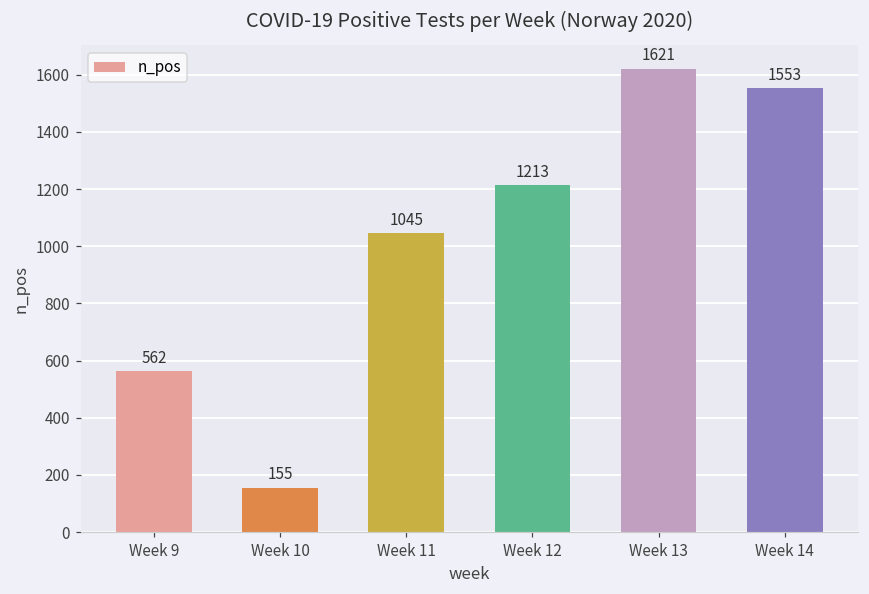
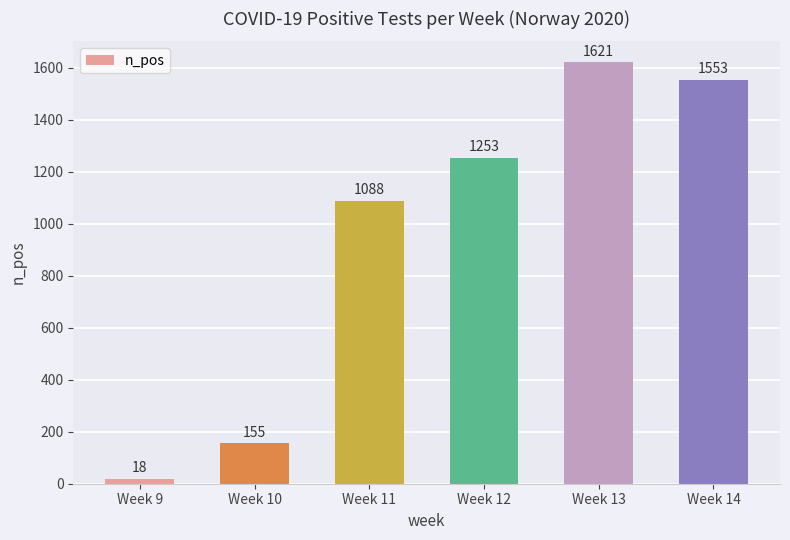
  {
-   "Week 9": 562,
+   "Week 9": 18,
    "Week 10": 155,
-   "Week 11": 1045,
-   "Week 12": 1213,
+   "Week 11": 1088,
+   "Week 12": 1253,
    "Week 13": 1621,
    "Week 14": 1553
  }
